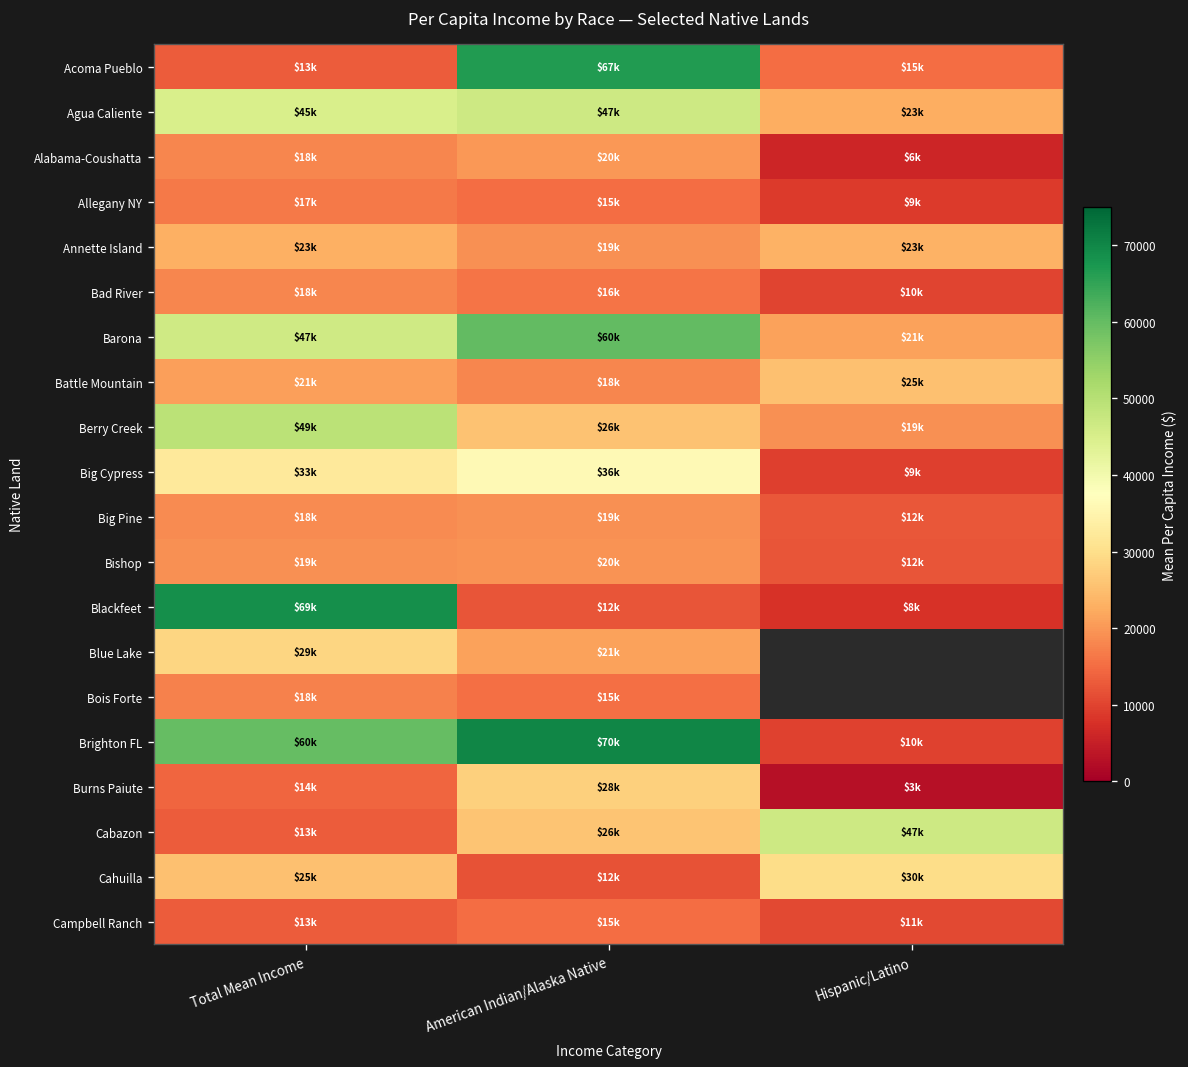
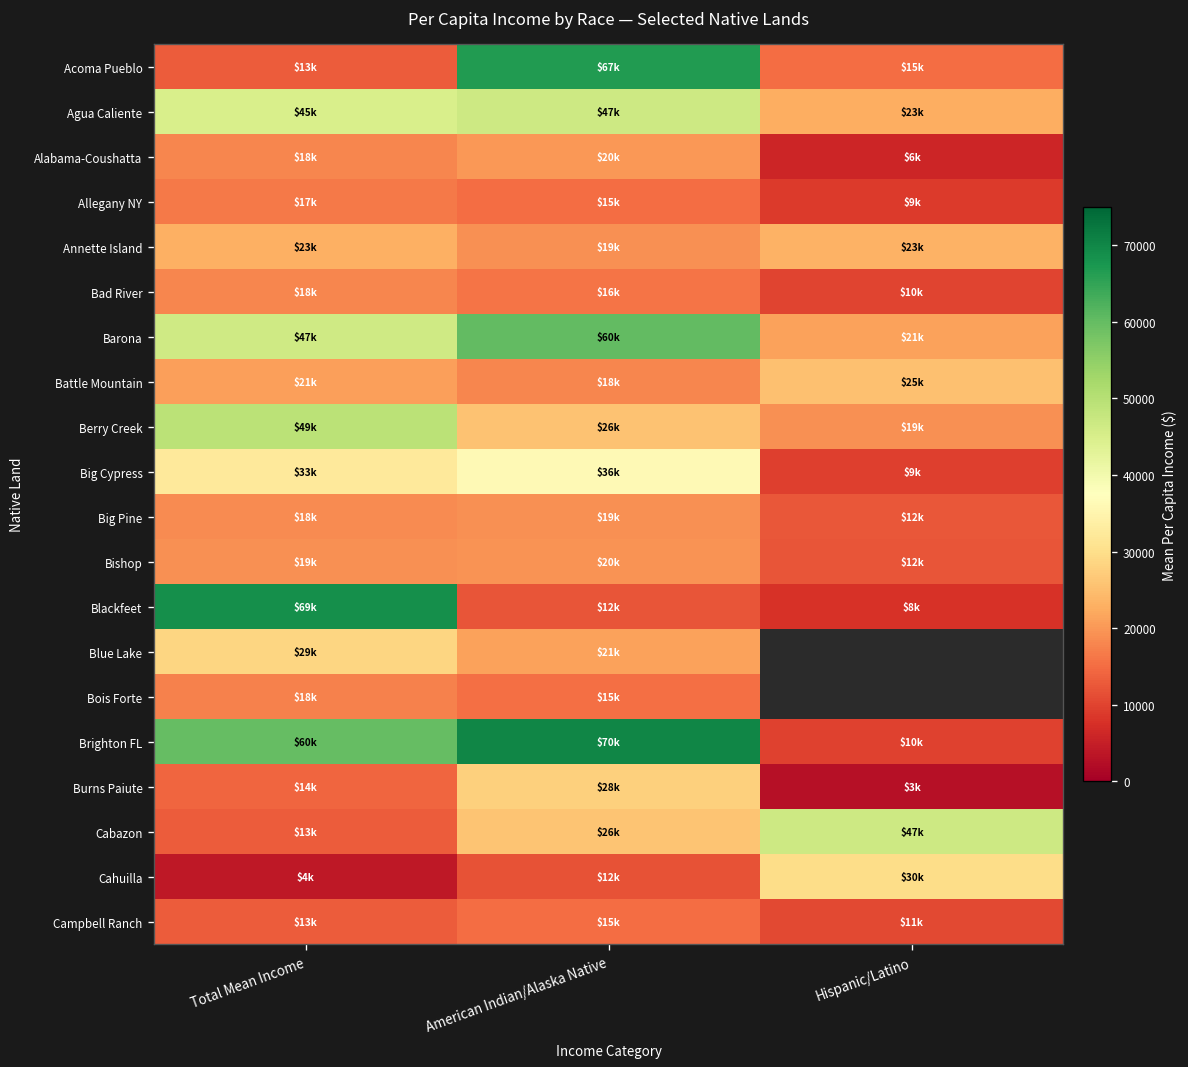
  {
    "Acoma Pueblo": {
      "Total Mean Income": "$13k",
      "American Indian/Alaska Native": "$67k",
      "Hispanic/Latino": "$15k"
    },
    "Agua Caliente": {
      "Total Mean Income": "$45k",
      "American Indian/Alaska Native": "$47k",
      "Hispanic/Latino": "$23k"
    },
    "Alabama-Coushatta": {
      "Total Mean Income": "$18k",
      "American Indian/Alaska Native": "$20k",
      "Hispanic/Latino": "$6k"
    },
    "Allegany NY": {
      "Total Mean Income": "$17k",
      "American Indian/Alaska Native": "$15k",
      "Hispanic/Latino": "$9k"
    },
    "Annette Island": {
      "Total Mean Income": "$23k",
      "American Indian/Alaska Native": "$19k",
      "Hispanic/Latino": "$23k"
    },
    "Bad River": {
      "Total Mean Income": "$18k",
      "American Indian/Alaska Native": "$16k",
      "Hispanic/Latino": "$10k"
    },
    "Barona": {
      "Total Mean Income": "$47k",
      "American Indian/Alaska Native": "$60k",
      "Hispanic/Latino": "$21k"
    },
    "Battle Mountain": {
      "Total Mean Income": "$21k",
      "American Indian/Alaska Native": "$18k",
      "Hispanic/Latino": "$25k"
    },
    "Berry Creek": {
      "Total Mean Income": "$49k",
      "American Indian/Alaska Native": "$26k",
      "Hispanic/Latino": "$19k"
    },
    "Big Cypress": {
      "Total Mean Income": "$33k",
      "American Indian/Alaska Native": "$36k",
      "Hispanic/Latino": "$9k"
    },
    "Big Pine": {
      "Total Mean Income": "$18k",
      "American Indian/Alaska Native": "$19k",
      "Hispanic/Latino": "$12k"
    },
    "Bishop": {
      "Total Mean Income": "$19k",
      "American Indian/Alaska Native": "$20k",
      "Hispanic/Latino": "$12k"
    },
    "Blackfeet": {
      "Total Mean Income": "$69k",
      "American Indian/Alaska Native": "$12k",
      "Hispanic/Latino": "$8k"
    },
    "Blue Lake": {
      "Total Mean Income": "$29k",
      "American Indian/Alaska Native": "$21k"
    },
    "Bois Forte": {
      "Total Mean Income": "$18k",
      "American Indian/Alaska Native": "$15k"
    },
    "Brighton FL": {
      "Total Mean Income": "$60k",
      "American Indian/Alaska Native": "$70k",
      "Hispanic/Latino": "$10k"
    },
    "Burns Paiute": {
      "Total Mean Income": "$14k",
      "American Indian/Alaska Native": "$28k",
      "Hispanic/Latino": "$3k"
    },
    "Cabazon": {
      "Total Mean Income": "$13k",
      "American Indian/Alaska Native": "$26k",
      "Hispanic/Latino": "$47k"
    },
    "Cahuilla": {
-     "Total Mean Income": "$25k",
+     "Total Mean Income": "$4k",
      "American Indian/Alaska Native": "$12k",
      "Hispanic/Latino": "$30k"
    },
    "Campbell Ranch": {
      "Total Mean Income": "$13k",
      "American Indian/Alaska Native": "$15k",
      "Hispanic/Latino": "$11k"
    }
  }
